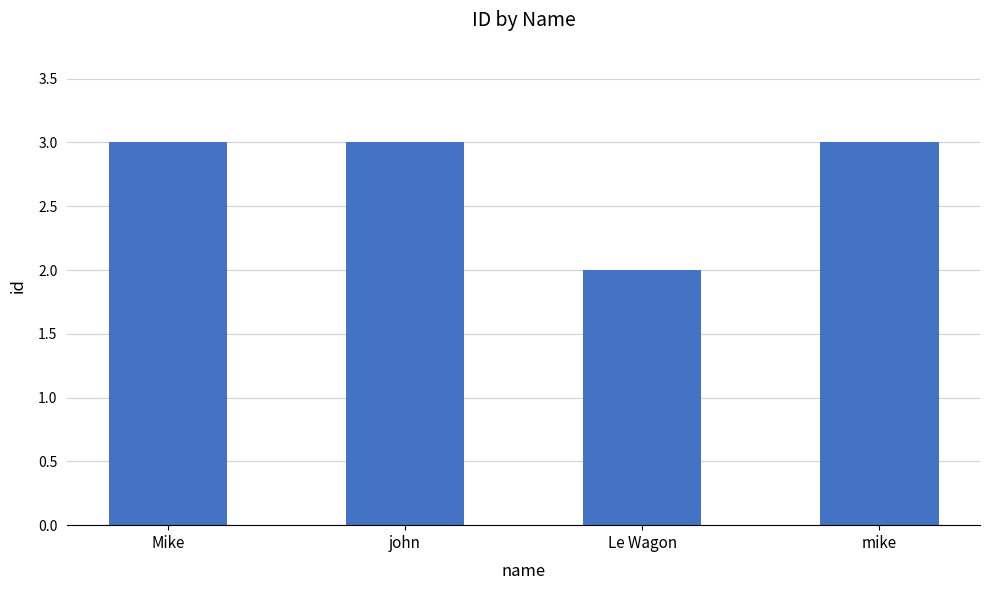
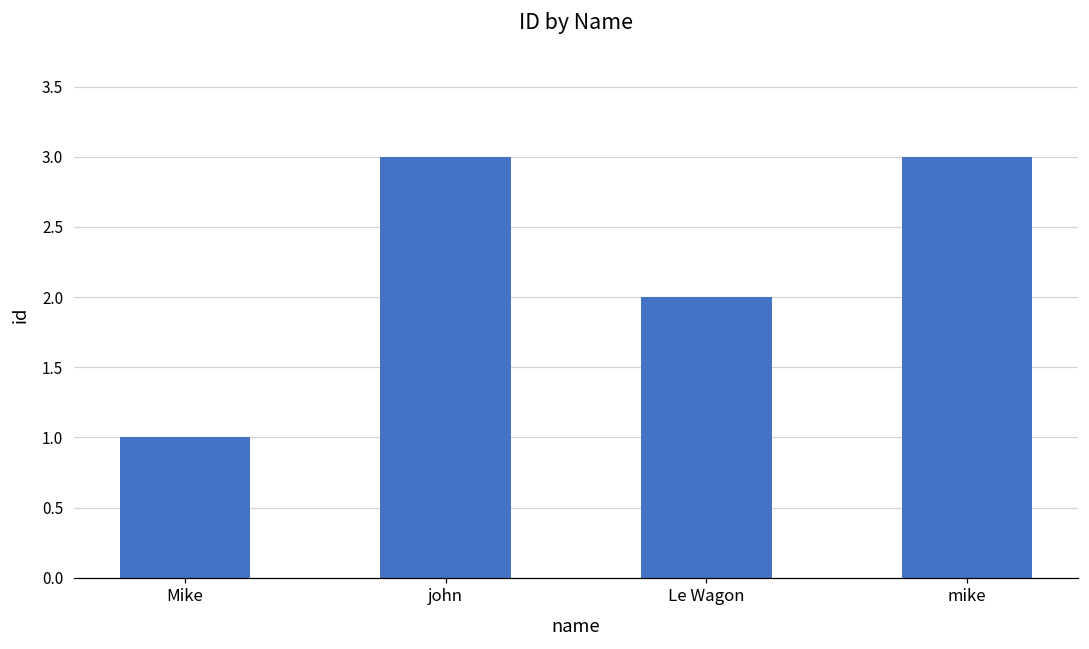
  {
-   "Mike": 3,
+   "Mike": 1,
    "john": 3,
    "Le Wagon": 2,
    "mike": 3
  }
